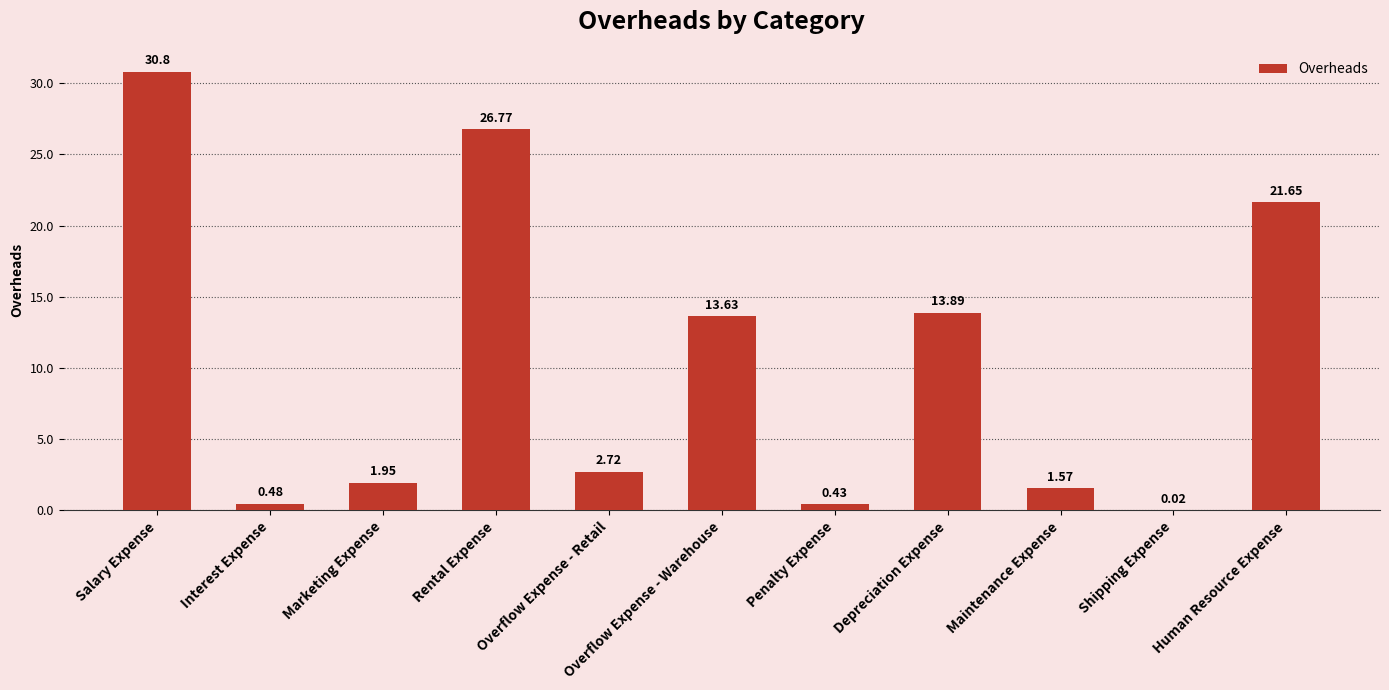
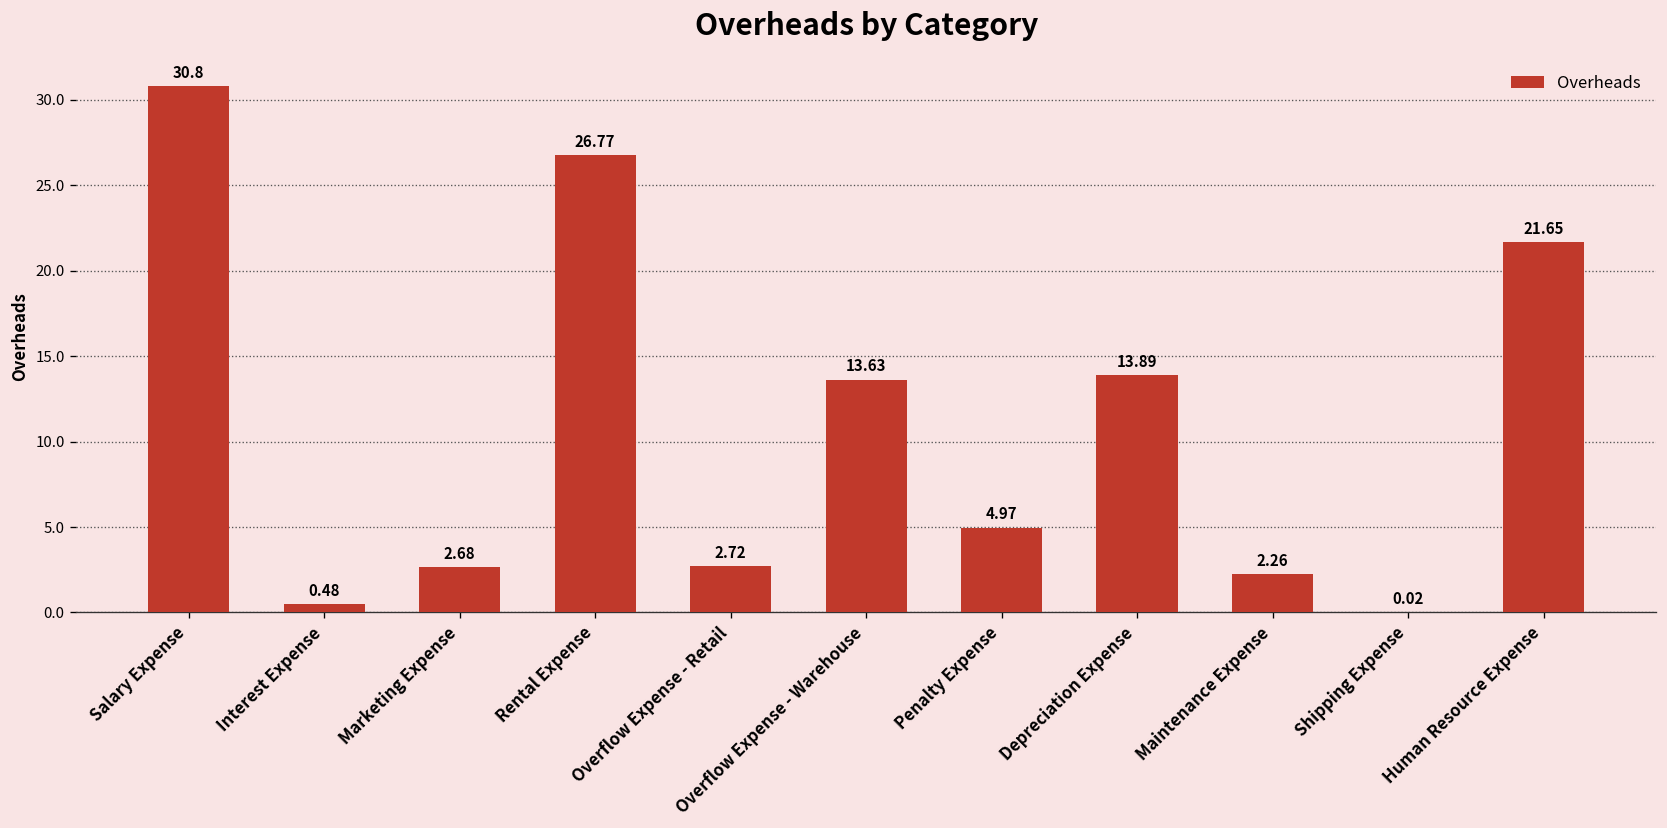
  {
    "Salary Expense": 30.8,
    "Interest Expense": 0.48,
-   "Marketing Expense": 1.95,
+   "Marketing Expense": 2.68,
    "Rental Expense": 26.77,
    "Overflow Expense - Retail": 2.72,
    "Overflow Expense - Warehouse": 13.63,
-   "Penalty Expense": 0.43,
+   "Penalty Expense": 4.97,
    "Depreciation Expense": 13.89,
-   "Maintenance Expense": 1.57,
+   "Maintenance Expense": 2.26,
    "Shipping Expense": 0.02,
    "Human Resource Expense": 21.65
  }
